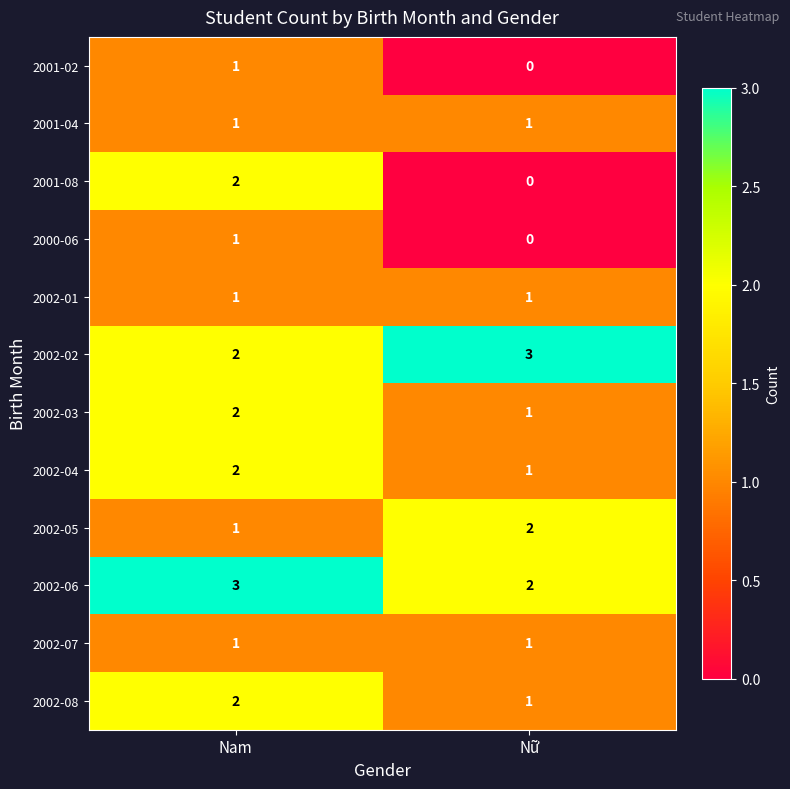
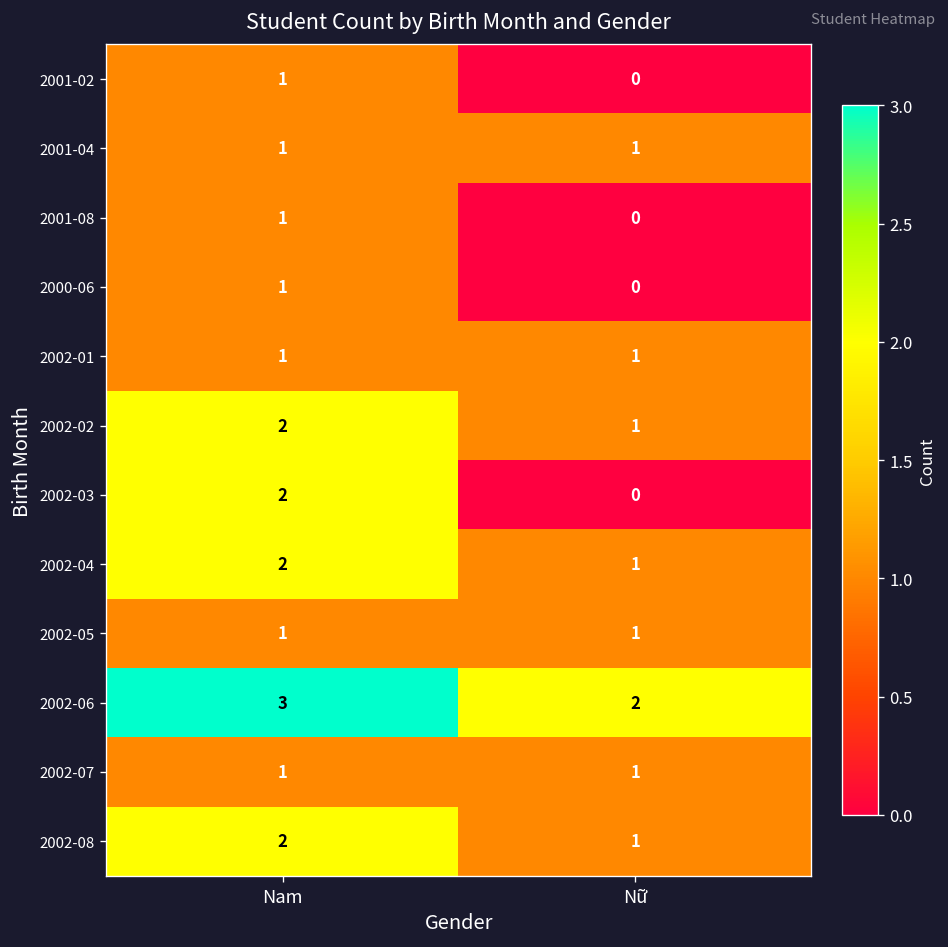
  {
    "2001-02": {
      "Nam": 1,
      "Nữ": 0
    },
    "2001-04": {
      "Nam": 1,
      "Nữ": 1
    },
    "2001-08": {
-     "Nam": 2,
+     "Nam": 1,
      "Nữ": 0
    },
    "2000-06": {
      "Nam": 1,
      "Nữ": 0
    },
    "2002-01": {
      "Nam": 1,
      "Nữ": 1
    },
    "2002-02": {
      "Nam": 2,
-     "Nữ": 3
+     "Nữ": 1
    },
    "2002-03": {
      "Nam": 2,
-     "Nữ": 1
+     "Nữ": 0
    },
    "2002-04": {
      "Nam": 2,
      "Nữ": 1
    },
    "2002-05": {
      "Nam": 1,
-     "Nữ": 2
+     "Nữ": 1
    },
    "2002-06": {
      "Nam": 3,
      "Nữ": 2
    },
    "2002-07": {
      "Nam": 1,
      "Nữ": 1
    },
    "2002-08": {
      "Nam": 2,
      "Nữ": 1
    }
  }
